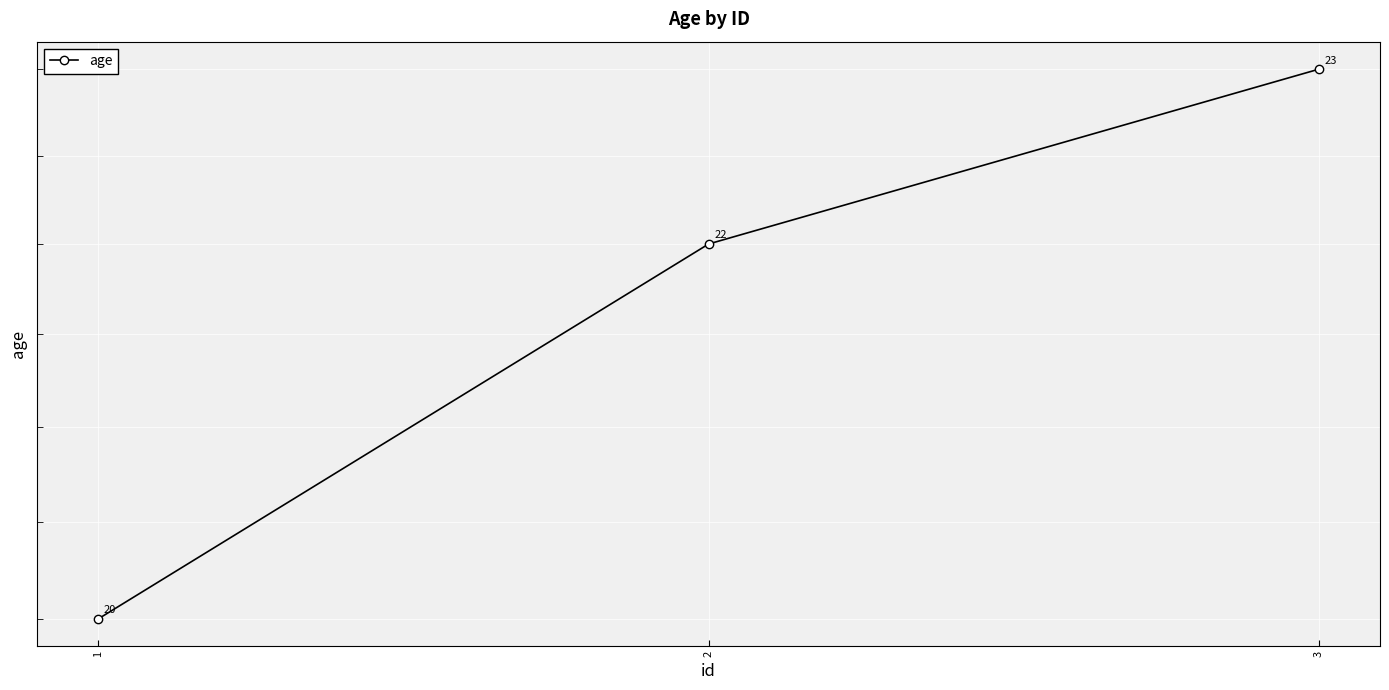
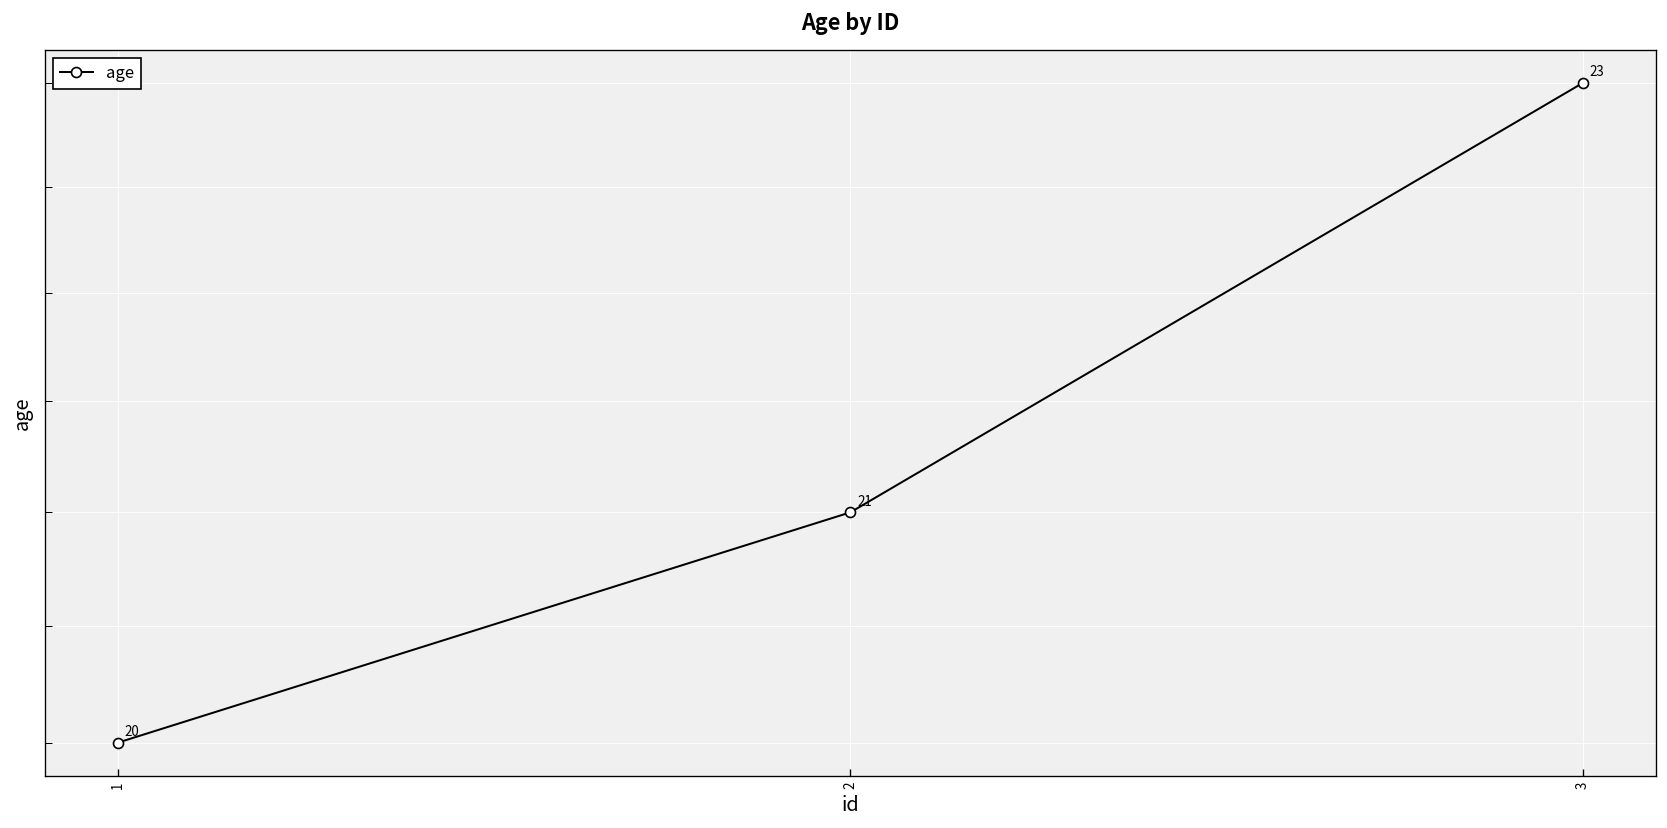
  {
    "1": 20,
-   "2": 22,
+   "2": 21,
    "3": 23
  }
